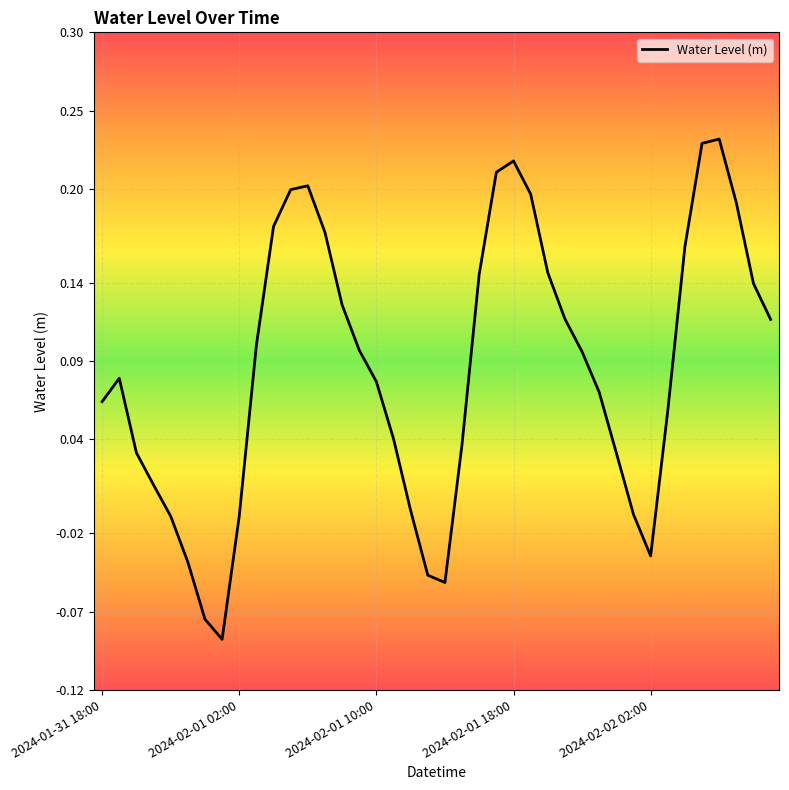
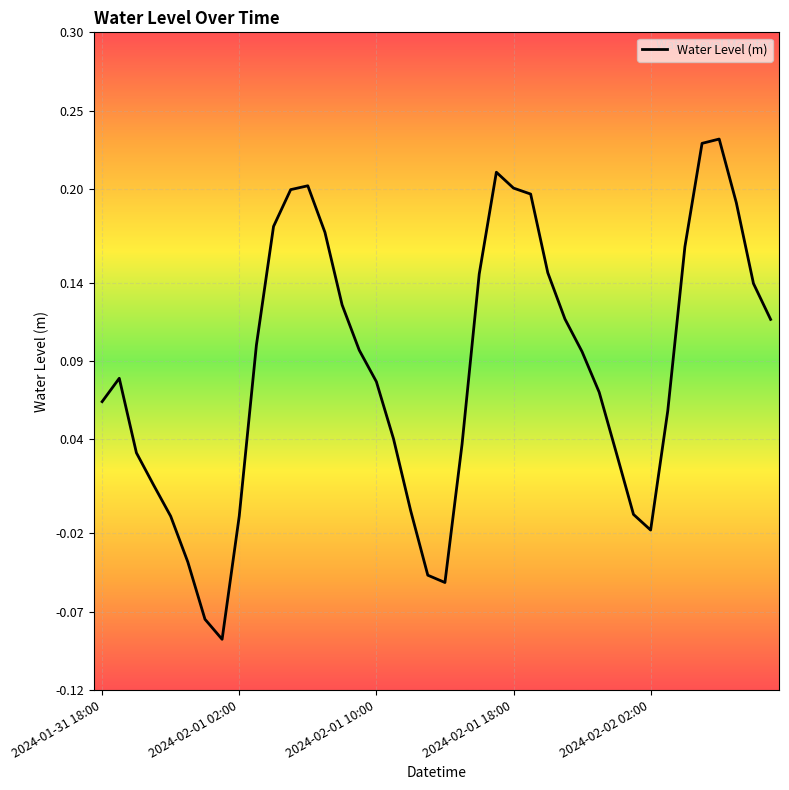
  {
    "2024-01-31 18:00": 0.064,
    "2024-02-01 02:00": -0.009,
    "2024-02-01 10:00": 0.077,
-   "2024-02-01 18:00": 0.218,
-   "2024-02-02 02:00": -0.034
+   "2024-02-01 18:00": 0.201,
+   "2024-02-02 02:00": -0.018
  }
